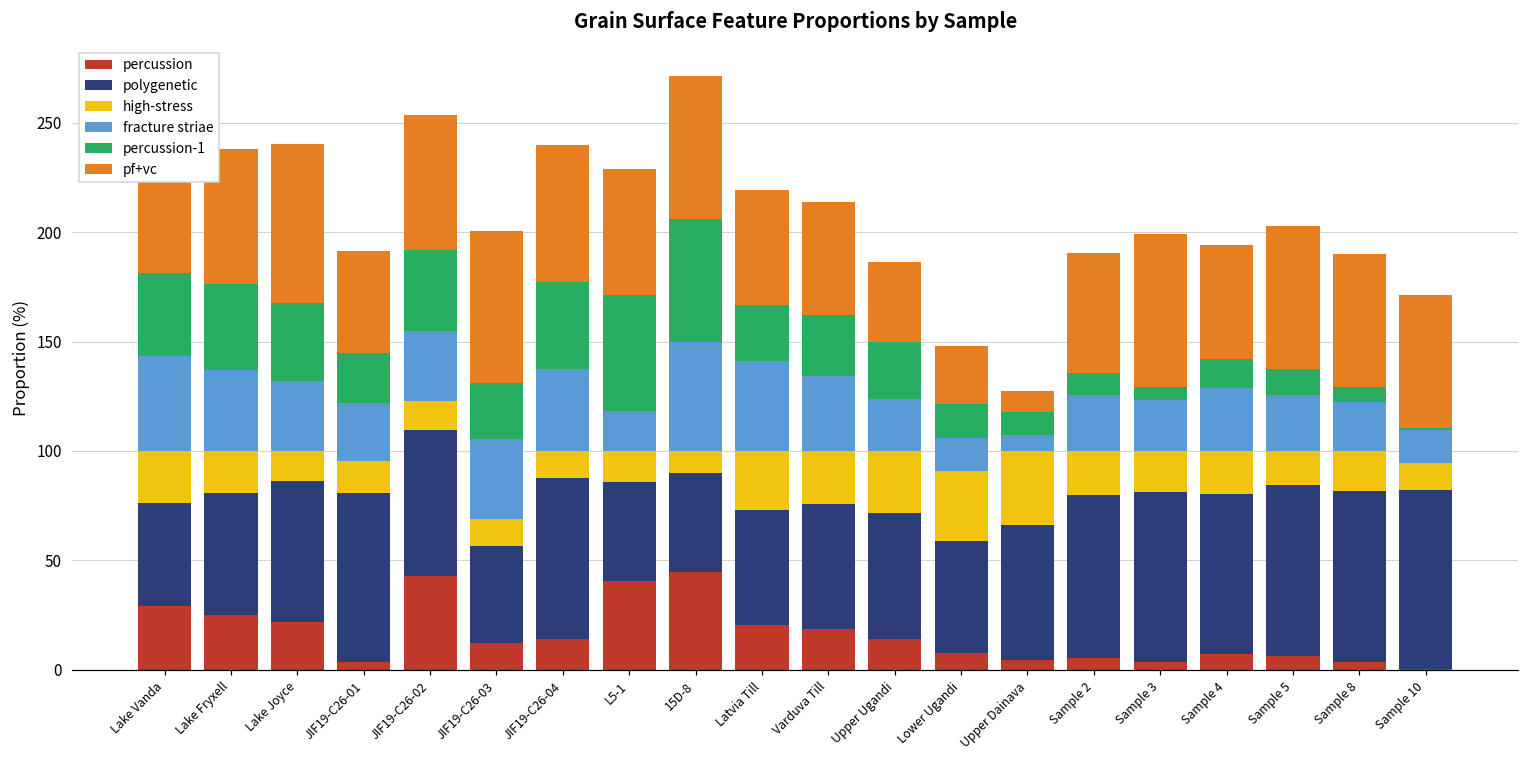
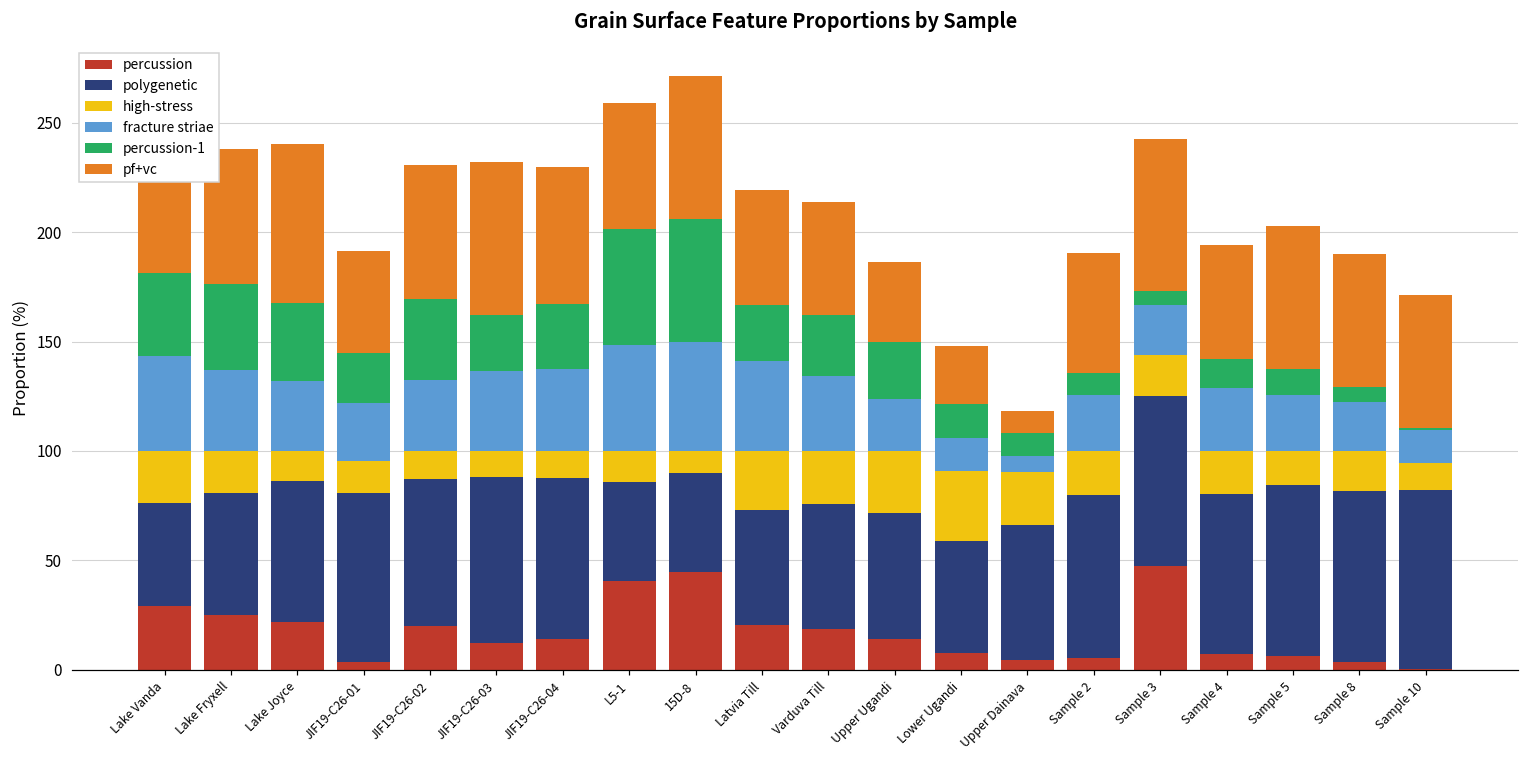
  {
    "percussion": {
      "Lake Vanda": 29,
      "Lake Fryxell": 25,
      "Lake Joyce": 22,
      "JIF19-C26-01": 4,
-     "JIF19-C26-02": 43,
+     "JIF19-C26-02": 20,
      "JIF19-C26-03": 12,
      "JIF19-C26-04": 14,
      "L5-1": 40,
      "15D-8": 45,
      "Latvia Till": 20,
      "Varduva Till": 19,
      "Upper Ugandi": 14,
      "Lower Ugandi": 8,
      "Upper Dainava": 5,
      "Sample 2": 6,
-     "Sample 3": 4,
+     "Sample 3": 47,
      "Sample 4": 7,
      "Sample 5": 7,
      "Sample 8": 4
    },
    "polygenetic": {
      "Lake Vanda": 47,
      "Lake Fryxell": 56,
      "Lake Joyce": 65,
      "JIF19-C26-01": 77,
      "JIF19-C26-02": 67,
-     "JIF19-C26-03": 45,
+     "JIF19-C26-03": 76,
      "JIF19-C26-04": 74,
      "L5-1": 45,
      "15D-8": 45,
      "Latvia Till": 53,
      "Varduva Till": 57,
      "Upper Ugandi": 58,
      "Lower Ugandi": 51,
      "Upper Dainava": 61,
      "Sample 2": 74,
      "Sample 3": 78,
      "Sample 4": 73,
      "Sample 5": 78,
      "Sample 8": 78,
      "Sample 10": 82
    },
    "high-stress": {
      "Lake Vanda": 24,
      "Lake Fryxell": 19,
      "Lake Joyce": 14,
      "JIF19-C26-01": 15,
      "JIF19-C26-02": 13,
      "JIF19-C26-03": 12,
      "JIF19-C26-04": 12,
      "L5-1": 14,
      "15D-8": 10,
      "Latvia Till": 27,
      "Varduva Till": 24,
      "Upper Ugandi": 28,
      "Lower Ugandi": 32,
-     "Upper Dainava": 34,
+     "Upper Dainava": 24,
      "Sample 2": 20,
      "Sample 3": 19,
      "Sample 4": 20,
      "Sample 5": 15,
      "Sample 8": 18,
      "Sample 10": 13
    },
    "fracture striae": {
      "Lake Vanda": 43,
      "Lake Fryxell": 37,
      "Lake Joyce": 32,
      "JIF19-C26-01": 26,
      "JIF19-C26-02": 32,
      "JIF19-C26-03": 37,
      "JIF19-C26-04": 38,
-     "L5-1": 18,
+     "L5-1": 49,
      "15D-8": 50,
      "Latvia Till": 41,
      "Varduva Till": 34,
      "Upper Ugandi": 24,
      "Lower Ugandi": 15,
      "Upper Dainava": 7,
      "Sample 2": 26,
      "Sample 3": 23,
      "Sample 4": 29,
      "Sample 5": 26,
      "Sample 8": 22,
      "Sample 10": 15
    },
    "percussion-1": {
      "Lake Vanda": 38,
      "Lake Fryxell": 39,
      "Lake Joyce": 36,
      "JIF19-C26-01": 23,
      "JIF19-C26-02": 37,
      "JIF19-C26-03": 26,
-     "JIF19-C26-04": 40,
+     "JIF19-C26-04": 30,
      "L5-1": 53,
      "15D-8": 56,
      "Latvia Till": 26,
      "Varduva Till": 28,
      "Upper Ugandi": 26,
      "Lower Ugandi": 16,
      "Upper Dainava": 10,
      "Sample 2": 10,
      "Sample 3": 6,
      "Sample 4": 13,
      "Sample 5": 12,
      "Sample 8": 7
    },
    "pf+vc": {
      "Lake Fryxell": 62,
      "Lake Joyce": 73,
      "JIF19-C26-01": 47,
      "JIF19-C26-02": 61,
      "JIF19-C26-03": 70,
      "JIF19-C26-04": 63,
      "L5-1": 57,
      "15D-8": 66,
      "Latvia Till": 53,
      "Varduva Till": 52,
      "Upper Ugandi": 36,
      "Lower Ugandi": 26,
      "Upper Dainava": 10,
      "Sample 2": 55,
      "Sample 3": 70,
      "Sample 4": 52,
      "Sample 5": 65,
      "Sample 8": 61,
      "Sample 10": 61
    }
  }
